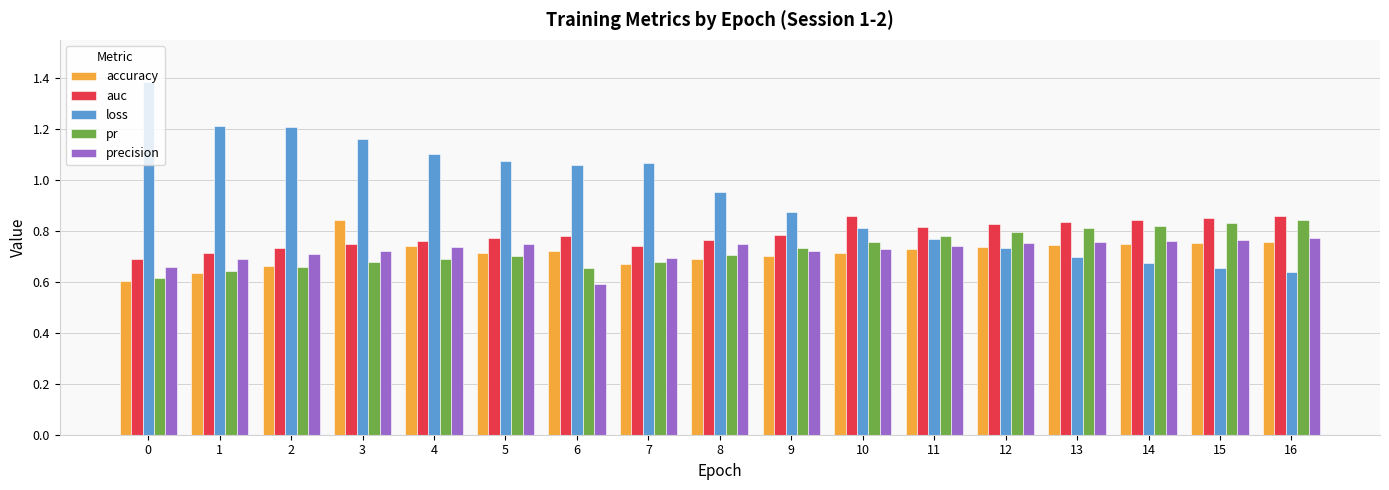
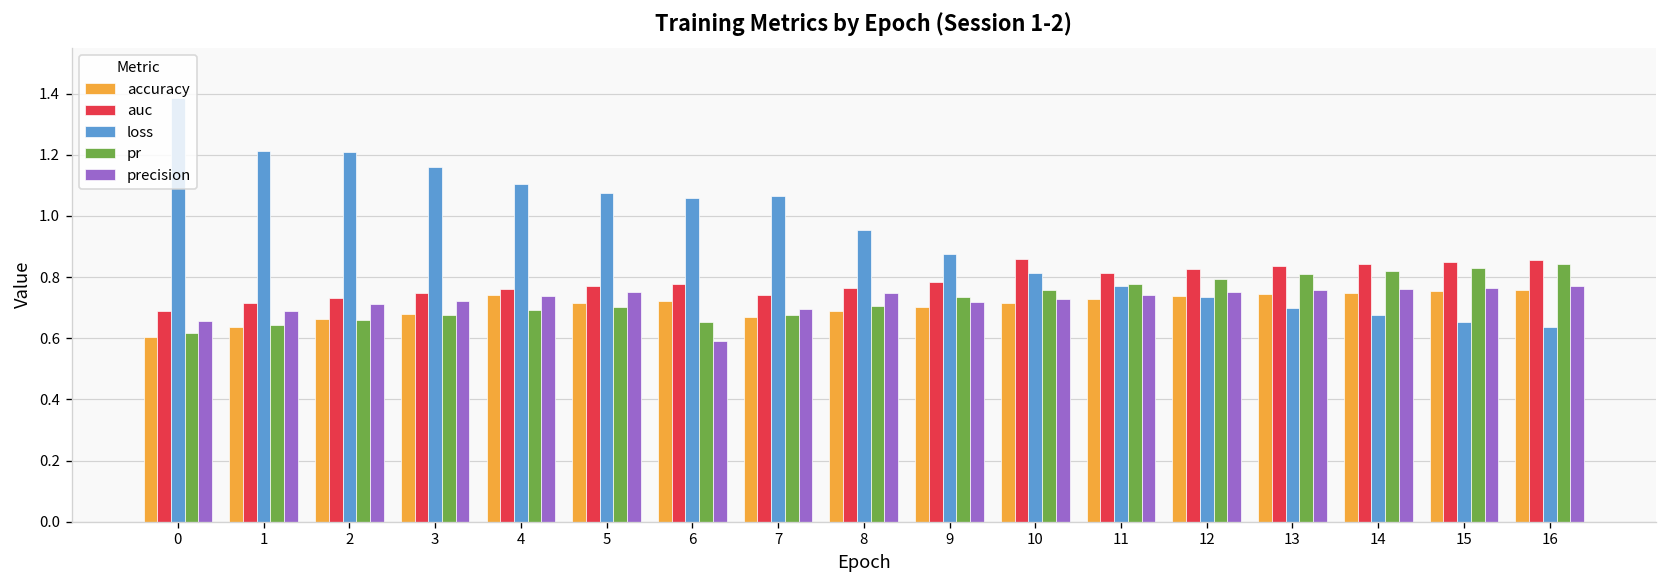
  {
    "accuracy": {
      "0": 0.60,
      "1": 0.64,
      "2": 0.66,
-     "3": 0.84,
+     "3": 0.68,
      "4": 0.74,
      "5": 0.71,
      "6": 0.72,
      "7": 0.67,
      "8": 0.69,
      "9": 0.70,
      "10": 0.71,
      "11": 0.73,
      "12": 0.74,
      "13": 0.74,
      "14": 0.75,
      "15": 0.75,
      "16": 0.76
    },
    "auc": {
      "0": 0.69,
      "1": 0.71,
      "2": 0.73,
      "3": 0.75,
      "4": 0.76,
      "5": 0.77,
      "6": 0.78,
      "7": 0.74,
      "8": 0.76,
      "9": 0.78,
      "10": 0.86,
      "11": 0.81,
      "12": 0.83,
      "13": 0.84,
      "14": 0.84,
      "15": 0.85,
      "16": 0.86
    },
    "loss": {
      "1": 1.21,
      "2": 1.21,
      "3": 1.16,
      "4": 1.10,
      "5": 1.08,
      "6": 1.06,
      "7": 1.07,
      "8": 0.95,
      "9": 0.88,
      "10": 0.81,
      "11": 0.77,
      "12": 0.73,
      "13": 0.70,
      "14": 0.67,
      "15": 0.65,
      "16": 0.64
    },
    "pr": {
      "0": 0.62,
      "1": 0.64,
      "2": 0.66,
      "3": 0.68,
      "4": 0.69,
      "5": 0.70,
      "6": 0.65,
      "7": 0.68,
      "8": 0.71,
      "9": 0.73,
      "10": 0.76,
      "11": 0.78,
      "12": 0.79,
      "13": 0.81,
      "14": 0.82,
      "15": 0.83,
      "16": 0.84
    },
    "precision": {
      "0": 0.66,
      "1": 0.69,
      "2": 0.71,
      "3": 0.72,
      "4": 0.74,
      "5": 0.75,
      "6": 0.59,
      "7": 0.69,
      "8": 0.75,
      "9": 0.72,
      "10": 0.73,
      "11": 0.74,
      "12": 0.75,
      "13": 0.76,
      "14": 0.76,
      "15": 0.76,
      "16": 0.77
    }
  }
